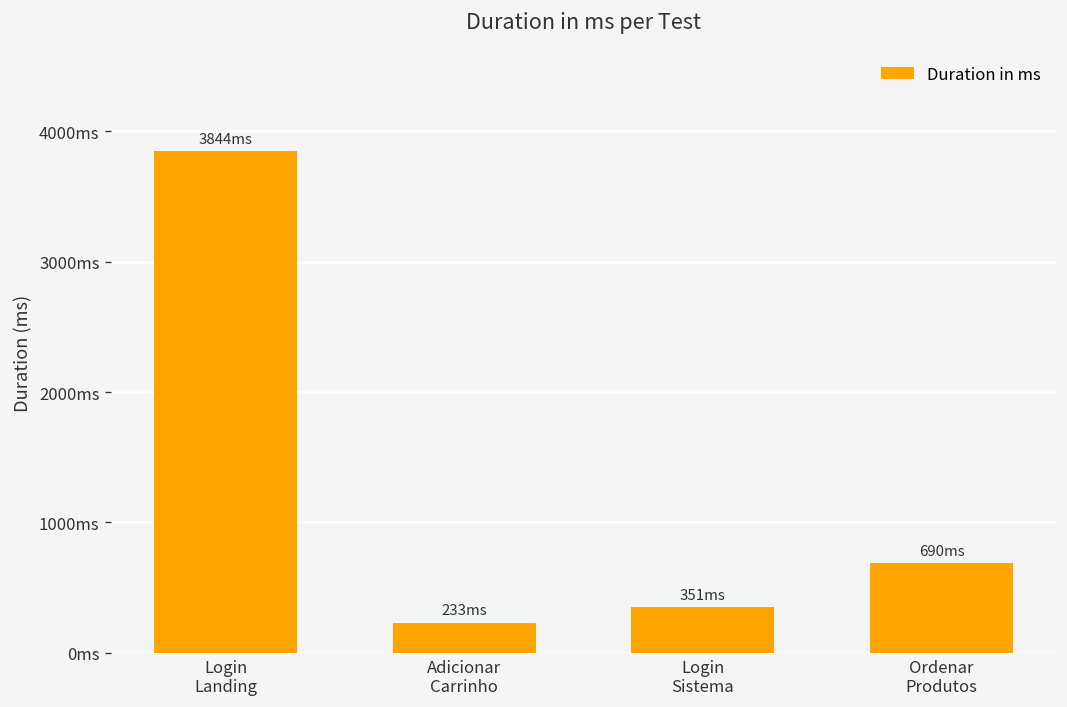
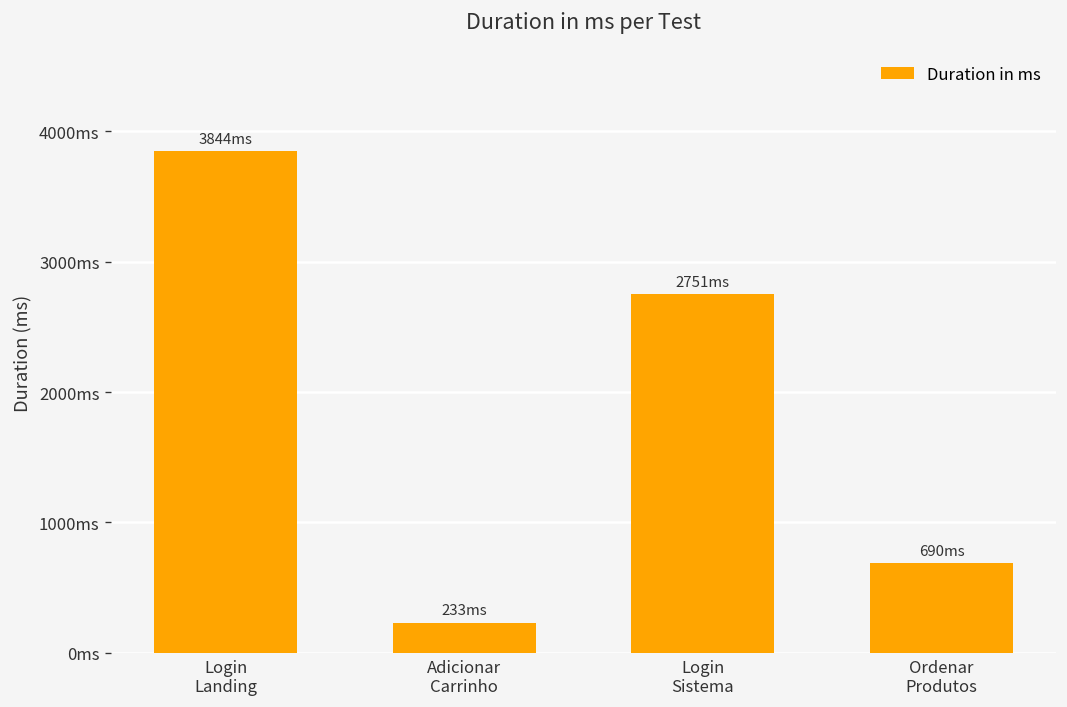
  {
    "Login Landing": 3844,
    "Adicionar Carrinho": 233,
-   "Login Sistema": 351,
+   "Login Sistema": 2751,
    "Ordenar Produtos": 690
  }
